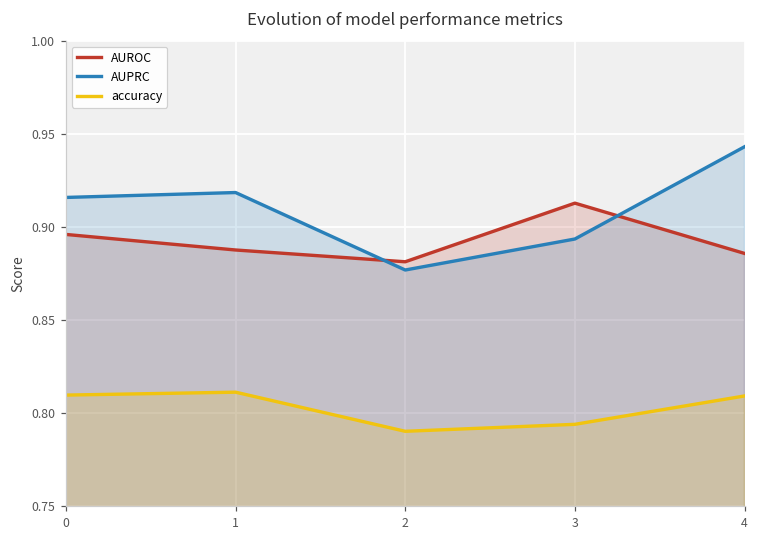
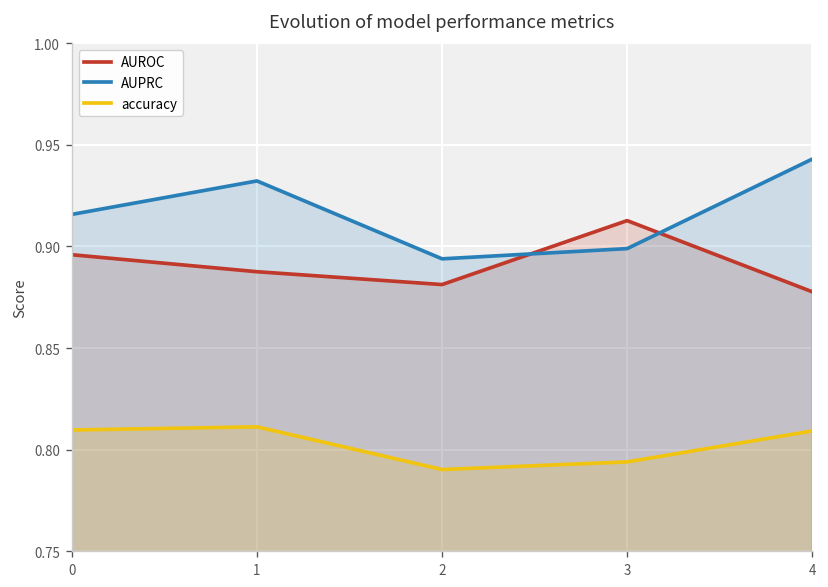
  {
    "AUROC": {
      "0": 0.896,
      "1": 0.888,
      "2": 0.881,
      "3": 0.913,
-     "4": 0.886
+     "4": 0.878
    },
    "AUPRC": {
      "0": 0.916,
-     "1": 0.918,
-     "2": 0.877,
-     "3": 0.893,
+     "1": 0.932,
+     "2": 0.894,
+     "3": 0.899,
      "4": 0.943
    },
    "accuracy": {
      "0": 0.810,
      "1": 0.811,
      "2": 0.790,
      "3": 0.794,
      "4": 0.809
    }
  }
